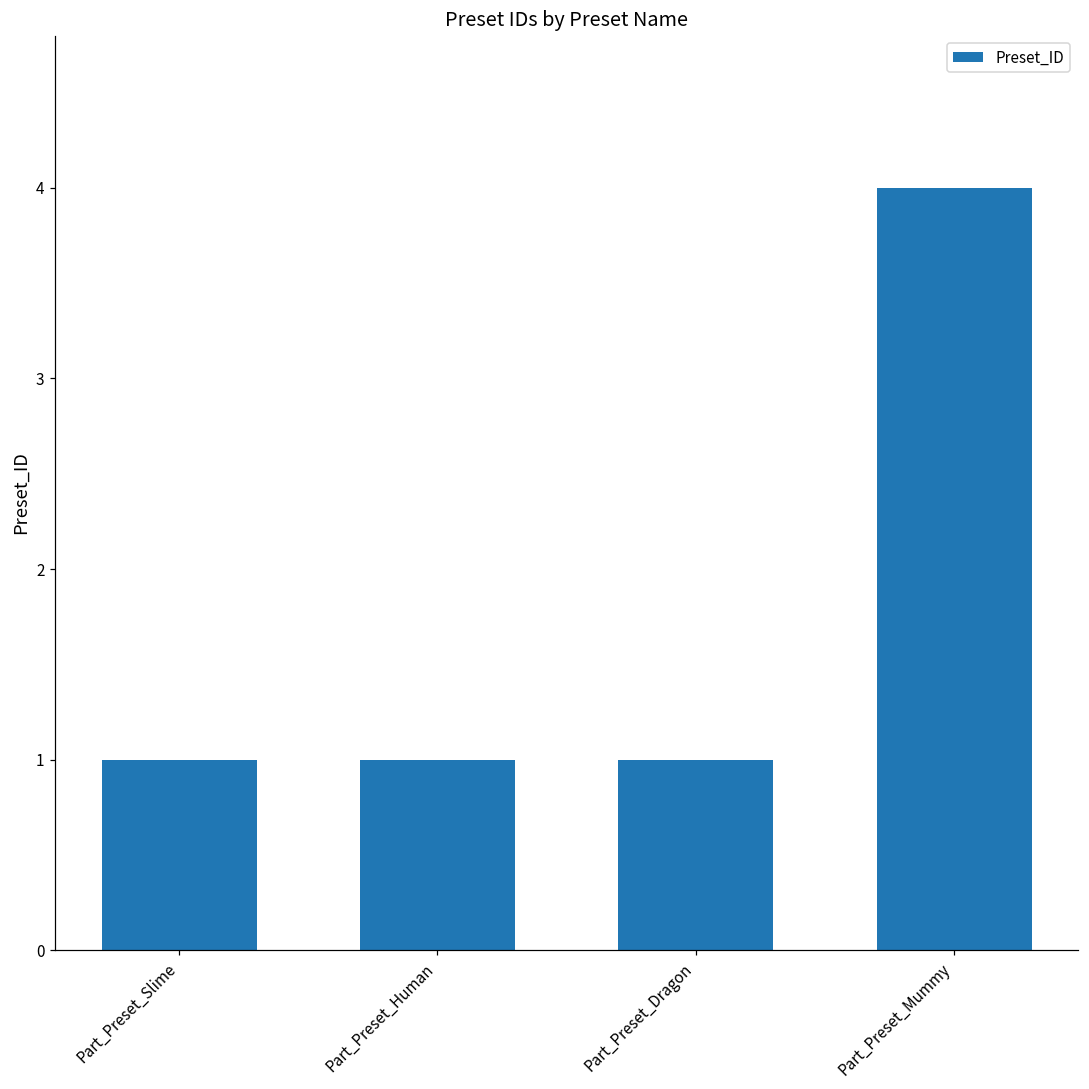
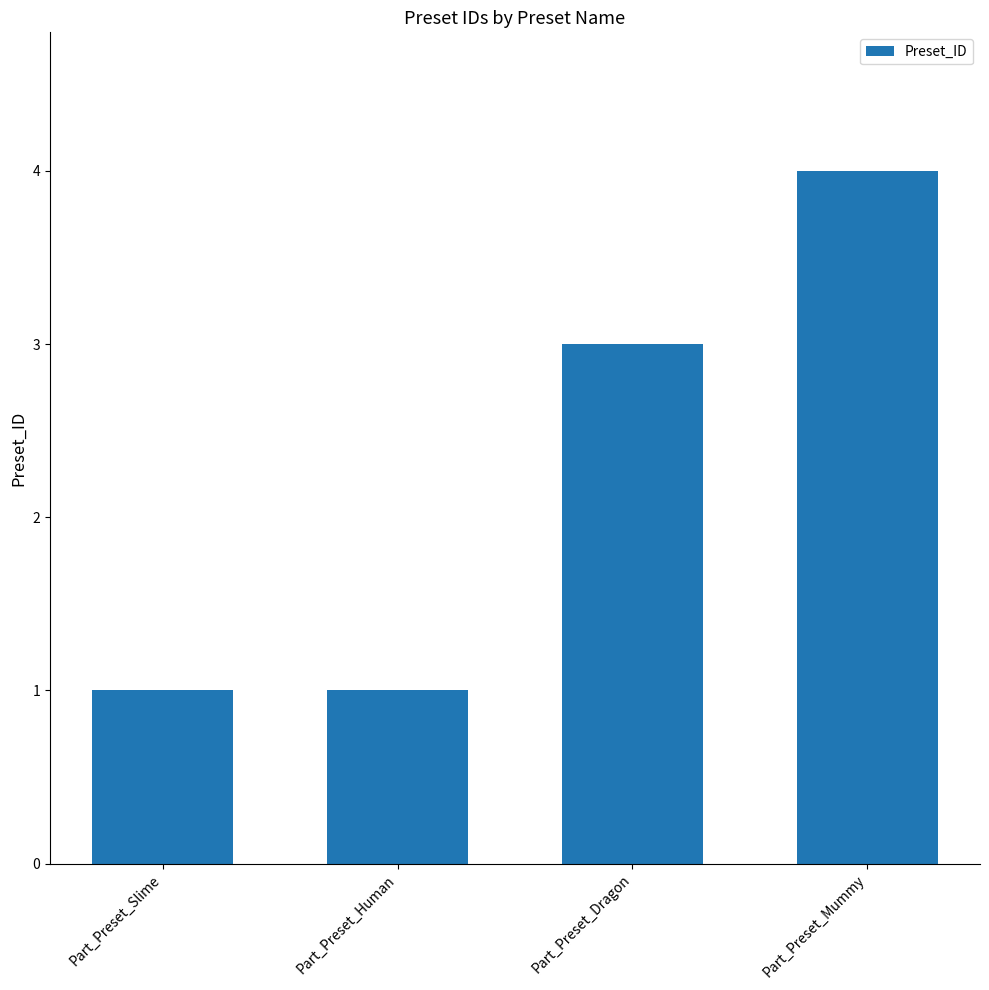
  {
    "Part_Preset_Slime": 1,
    "Part_Preset_Human": 1,
-   "Part_Preset_Dragon": 1,
+   "Part_Preset_Dragon": 3,
    "Part_Preset_Mummy": 4
  }
